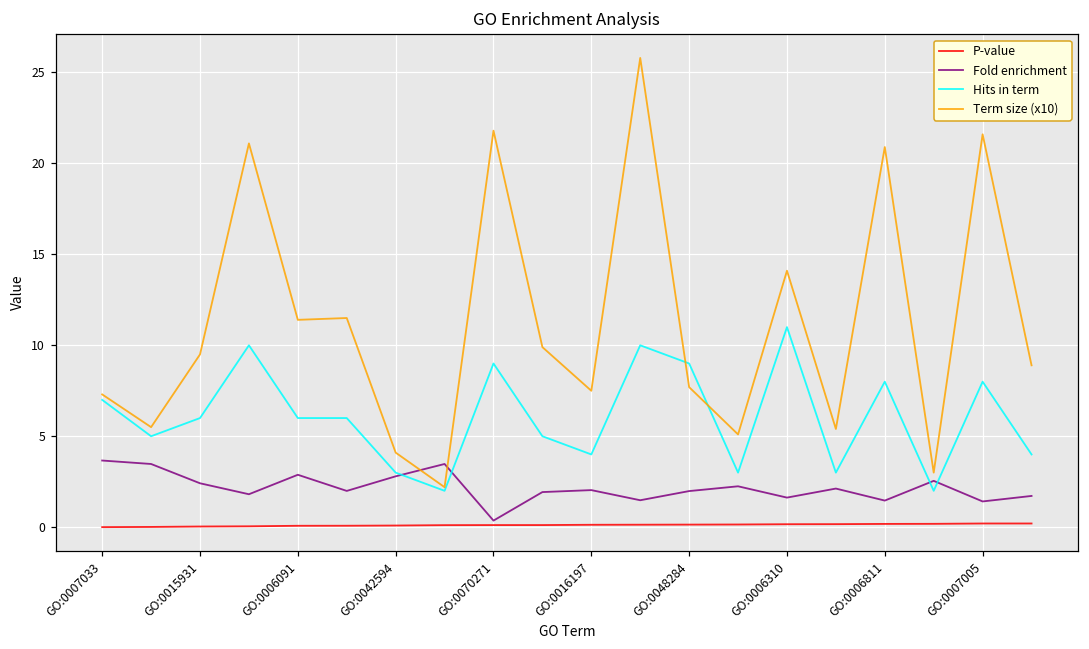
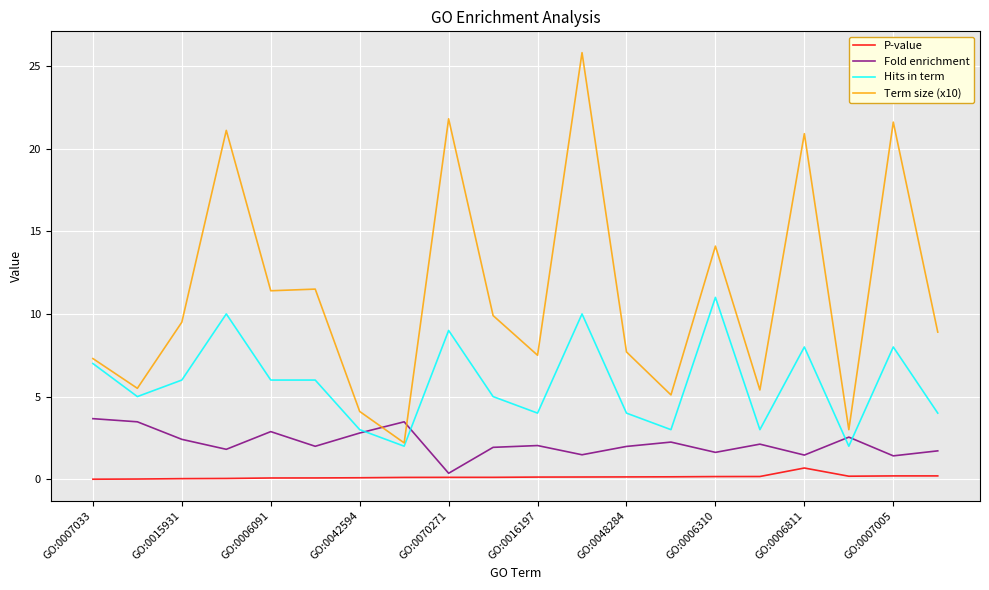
  {
    "P-value": {
      "GO:0007033": 0.0,
      "GO:0015931": 0.0,
      "GO:0006091": 0.1,
      "GO:0042594": 0.1,
      "GO:0070271": 0.1,
      "GO:0016197": 0.1,
      "GO:0048284": 0.1,
      "GO:0006310": 0.2,
-     "GO:0006811": 0.2,
+     "GO:0006811": 0.7,
      "GO:0007005": 0.2
    },
    "Fold enrichment": {
      "GO:0007033": 3.7,
      "GO:0015931": 2.4,
      "GO:0006091": 2.9,
      "GO:0042594": 2.8,
      "GO:0070271": 0.4,
      "GO:0016197": 2.0,
      "GO:0048284": 2.0,
      "GO:0006310": 1.6,
      "GO:0006811": 1.5,
      "GO:0007005": 1.4
    },
    "Hits in term": {
      "GO:0007033": 7,
      "GO:0015931": 6,
      "GO:0006091": 6,
      "GO:0042594": 3,
      "GO:0070271": 9,
      "GO:0016197": 4,
-     "GO:0048284": 9,
+     "GO:0048284": 4,
      "GO:0006310": 11,
      "GO:0006811": 8,
      "GO:0007005": 8
    },
    "Term size (x10)": {
      "GO:0007033": 7.3,
      "GO:0015931": 9.5,
      "GO:0006091": 11.4,
      "GO:0042594": 4.1,
      "GO:0070271": 21.8,
      "GO:0016197": 7.5,
      "GO:0048284": 7.7,
      "GO:0006310": 14.1,
      "GO:0006811": 20.9,
      "GO:0007005": 21.6
    }
  }
